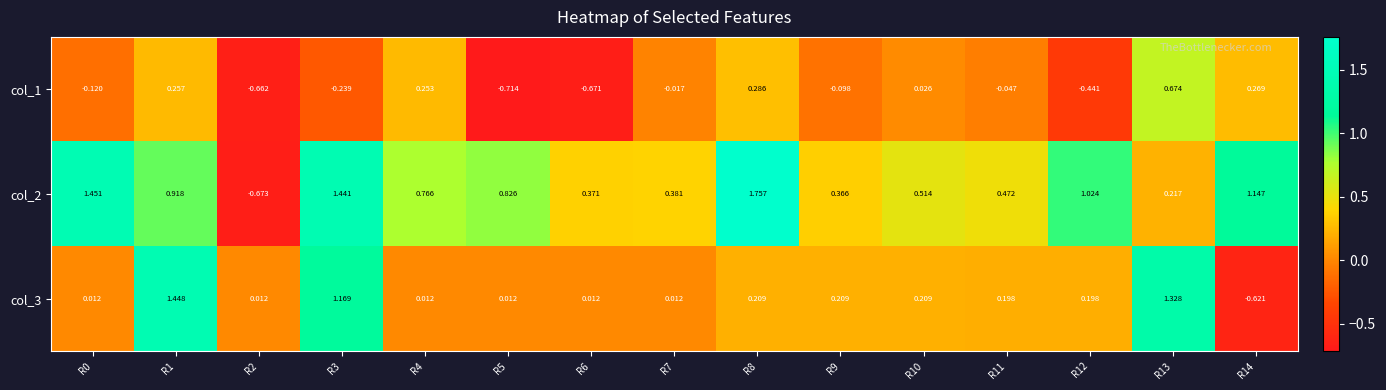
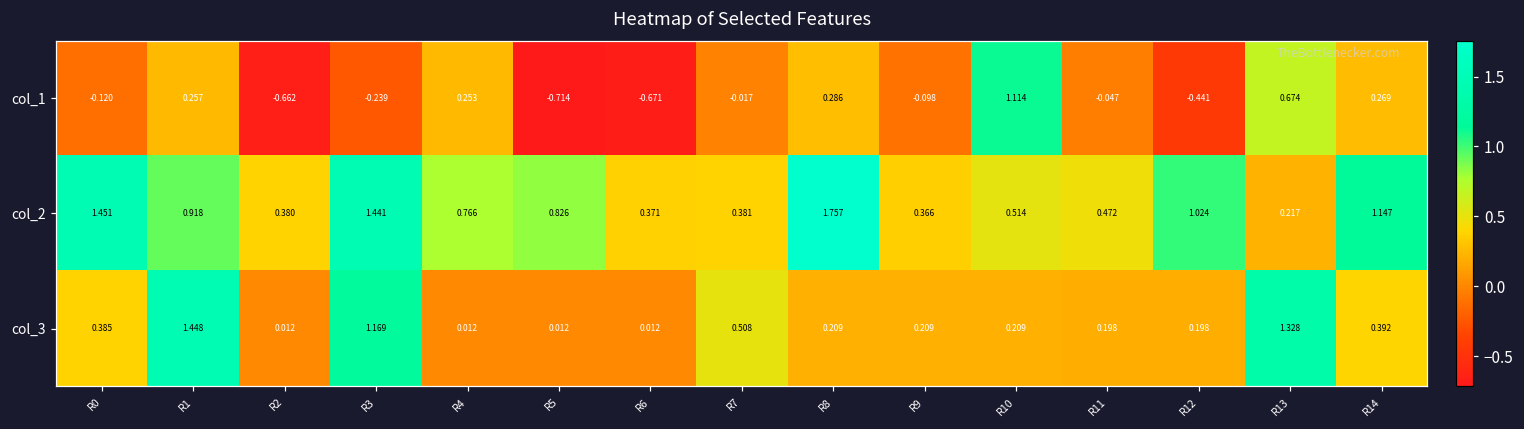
  {
    "col_1": {
      "R0": -0.120,
      "R1": 0.257,
      "R2": -0.662,
      "R3": -0.239,
      "R4": 0.253,
      "R5": -0.714,
      "R6": -0.671,
      "R7": -0.017,
      "R8": 0.286,
      "R9": -0.098,
-     "R10": 0.026,
+     "R10": 1.114,
      "R11": -0.047,
      "R12": -0.441,
      "R13": 0.674
    },
    "col_2": {
      "R0": 1.451,
      "R1": 0.918,
-     "R2": -0.673,
+     "R2": 0.380,
      "R3": 1.441,
      "R4": 0.766,
      "R5": 0.826,
      "R6": 0.371,
      "R7": 0.381,
      "R8": 1.757,
      "R9": 0.366,
      "R10": 0.514,
      "R11": 0.472,
      "R12": 1.024,
      "R13": 0.217,
      "R14": 1.147
    },
    "col_3": {
-     "R0": 0.012,
+     "R0": 0.385,
      "R1": 1.448,
      "R2": 0.012,
      "R3": 1.169,
      "R4": 0.012,
      "R5": 0.012,
      "R6": 0.012,
-     "R7": 0.012,
+     "R7": 0.508,
      "R8": 0.209,
      "R9": 0.209,
      "R10": 0.209,
      "R11": 0.198,
      "R12": 0.198,
      "R13": 1.328,
-     "R14": -0.621
+     "R14": 0.392
    }
  }
